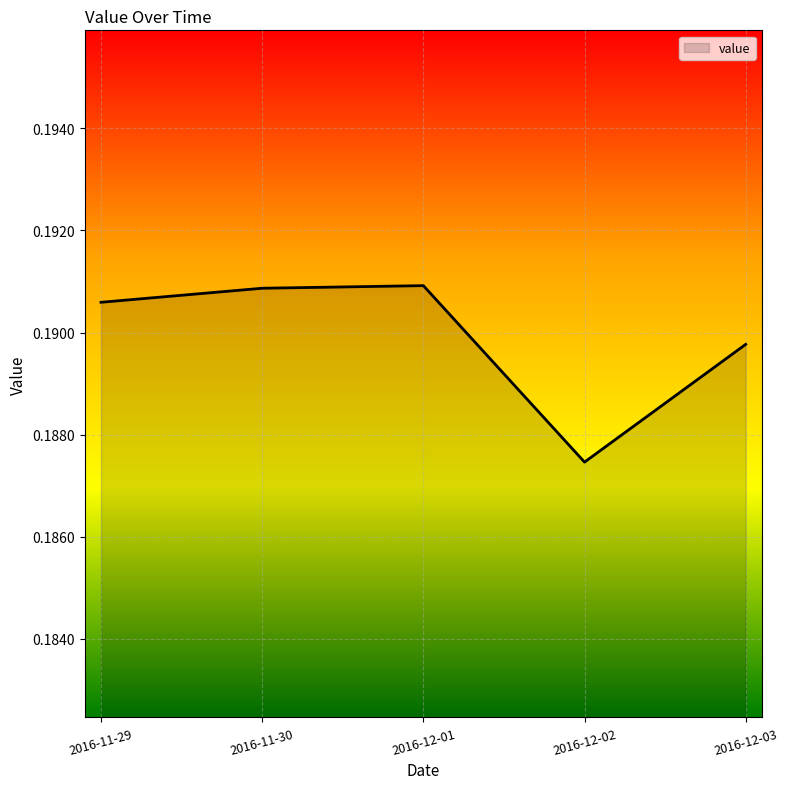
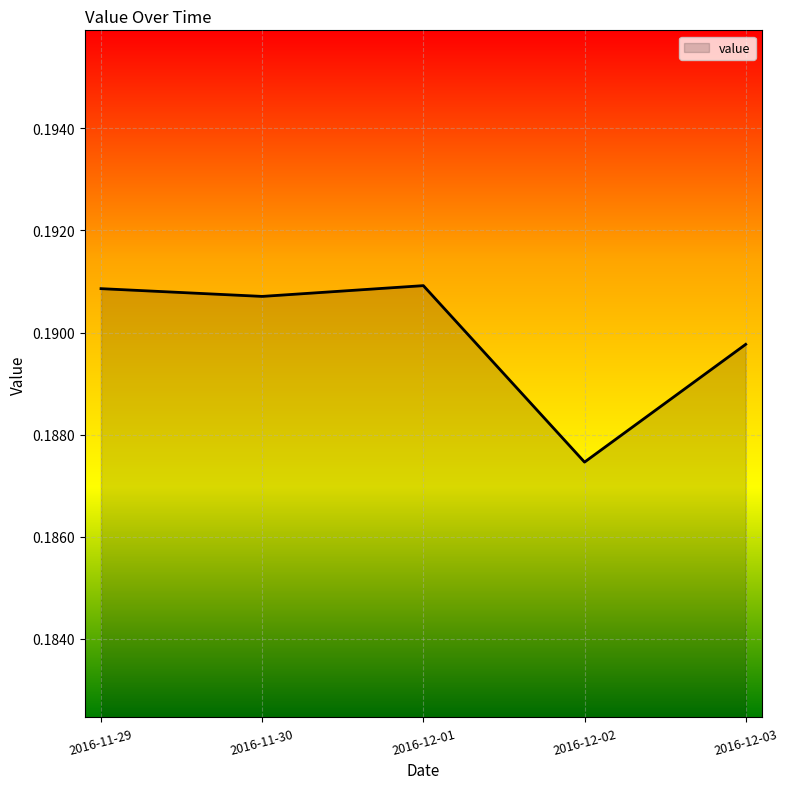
  {
-   "2016-11-29": 0.1906,
-   "2016-11-30": 0.1909,
+   "2016-11-29": 0.1909,
+   "2016-11-30": 0.1907,
    "2016-12-01": 0.1909,
    "2016-12-02": 0.1875,
    "2016-12-03": 0.1898
  }
